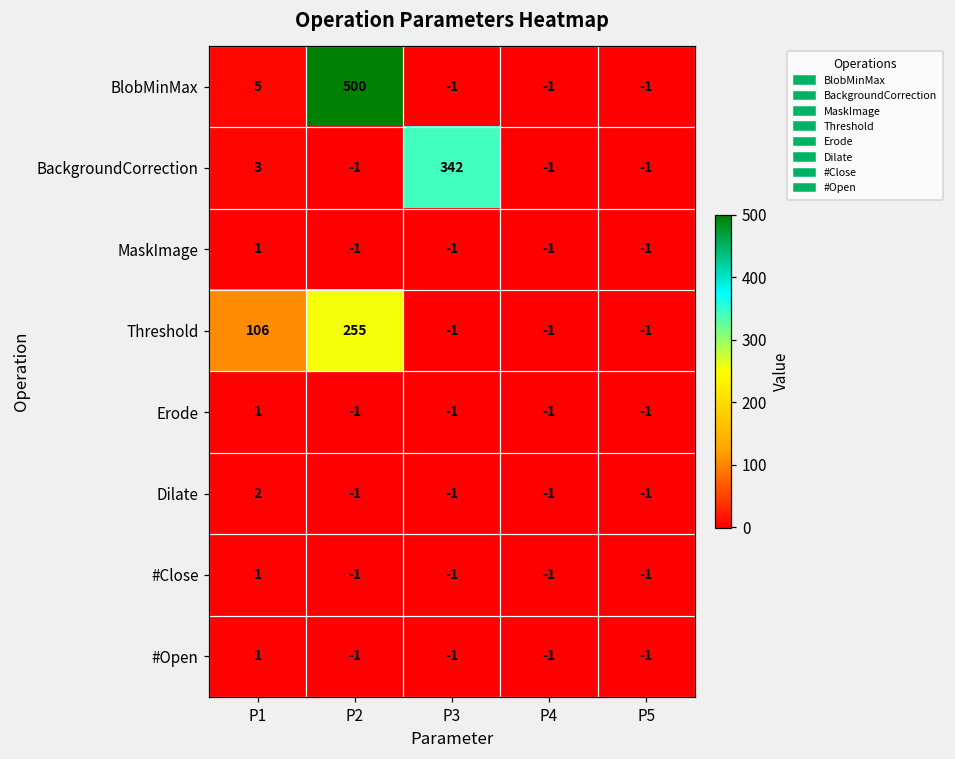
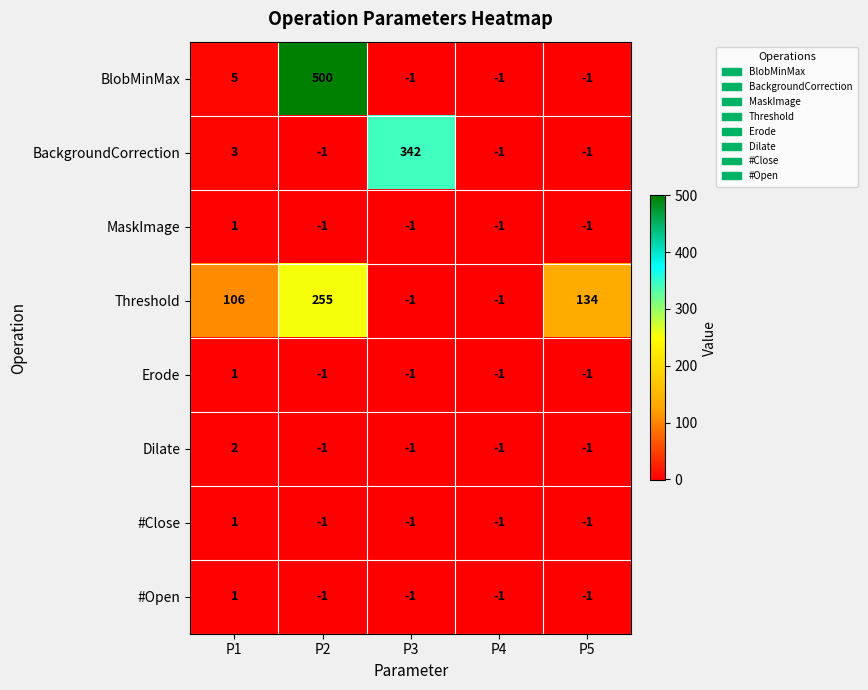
  {
    "BlobMinMax": {
      "P1": 5,
      "P2": 500,
      "P3": -1,
      "P4": -1,
      "P5": -1
    },
    "BackgroundCorrection": {
      "P1": 3,
      "P2": -1,
      "P3": 342,
      "P4": -1,
      "P5": -1
    },
    "MaskImage": {
      "P1": 1,
      "P2": -1,
      "P3": -1,
      "P4": -1,
      "P5": -1
    },
    "Threshold": {
      "P1": 106,
      "P2": 255,
      "P3": -1,
      "P4": -1,
-     "P5": -1
+     "P5": 134
    },
    "Erode": {
      "P1": 1,
      "P2": -1,
      "P3": -1,
      "P4": -1,
      "P5": -1
    },
    "Dilate": {
      "P1": 2,
      "P2": -1,
      "P3": -1,
      "P4": -1,
      "P5": -1
    },
    "#Close": {
      "P1": 1,
      "P2": -1,
      "P3": -1,
      "P4": -1,
      "P5": -1
    },
    "#Open": {
      "P1": 1,
      "P2": -1,
      "P3": -1,
      "P4": -1,
      "P5": -1
    }
  }
